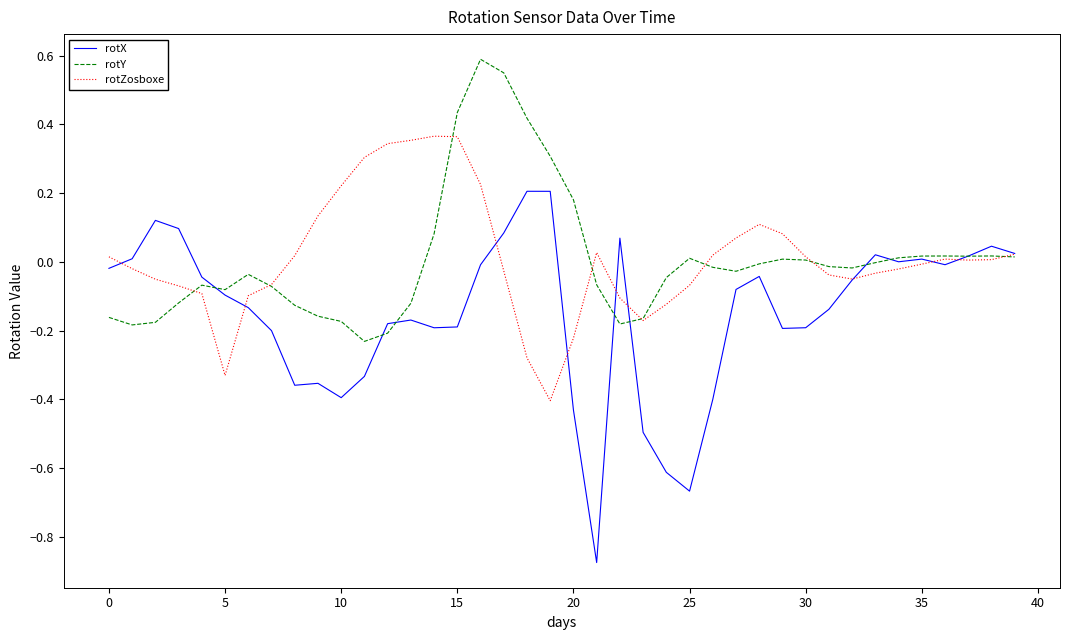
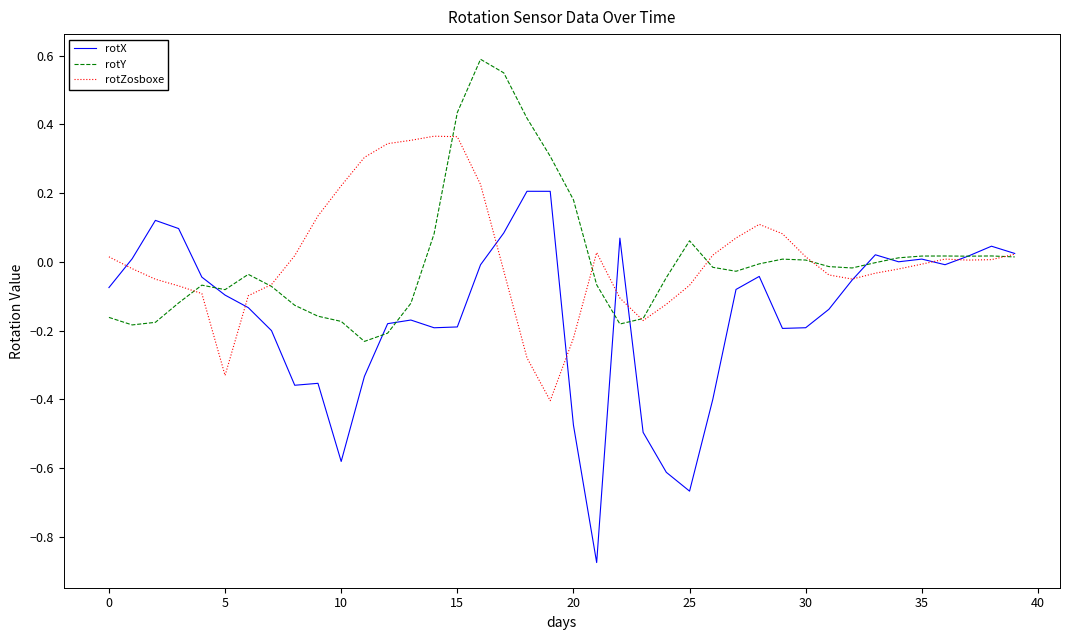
  {
    "rotX": {
-     "0": -0.02,
+     "0": -0.07,
      "5": -0.10,
-     "10": -0.40,
+     "10": -0.58,
      "15": -0.19,
-     "20": -0.43,
+     "20": -0.48,
      "25": -0.67,
      "30": -0.19,
      "35": 0.01
    },
    "rotY": {
      "0": -0.16,
      "5": -0.08,
      "10": -0.17,
      "15": 0.43,
      "20": 0.18,
-     "25": 0.01,
+     "25": 0.06,
      "30": 0.01,
      "35": 0.02
    },
    "rotZosboxe": {
      "0": 0.01,
      "5": -0.33,
      "10": 0.22,
      "15": 0.36,
      "20": -0.22,
      "25": -0.07,
      "30": 0.01,
      "35": -0.01
    }
  }
